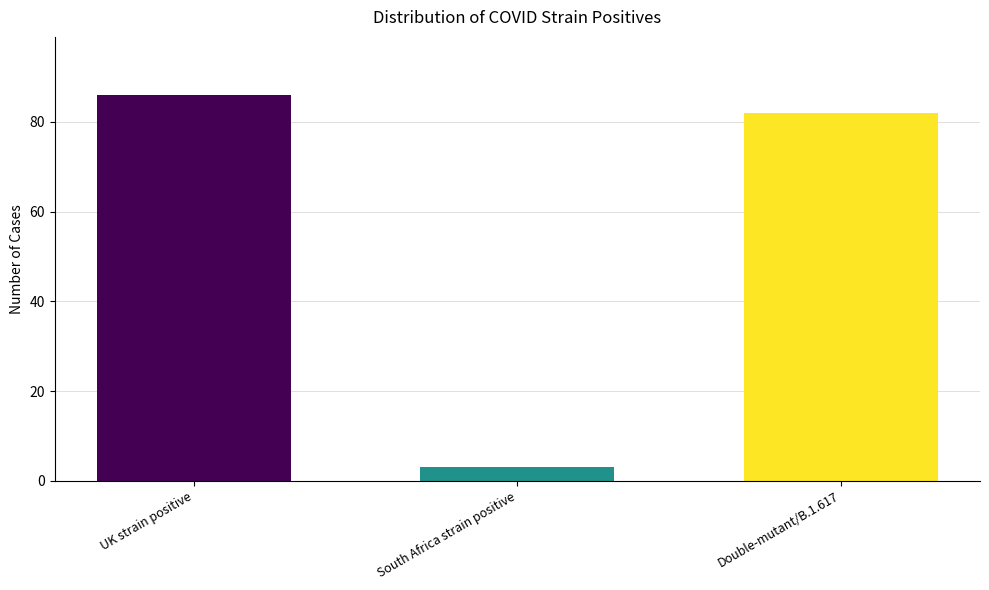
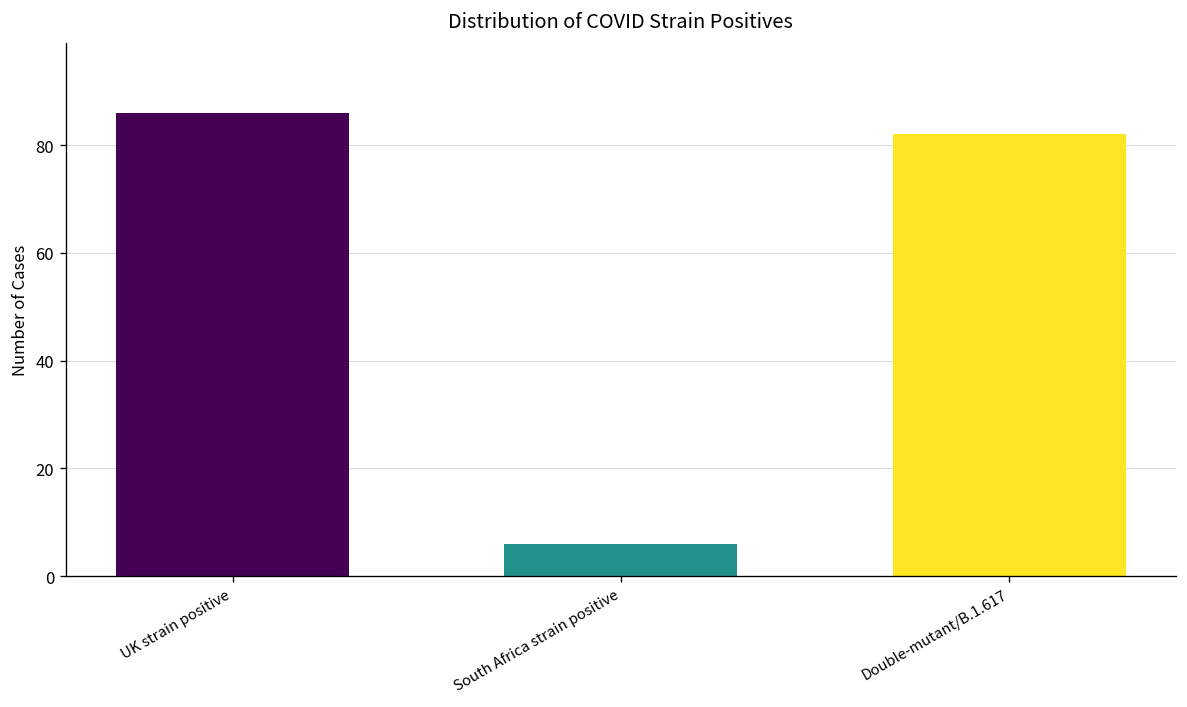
  {
    "UK strain positive": 86,
-   "South Africa strain positive": 3,
+   "South Africa strain positive": 6,
    "Double-mutant/B.1.617": 82
  }
